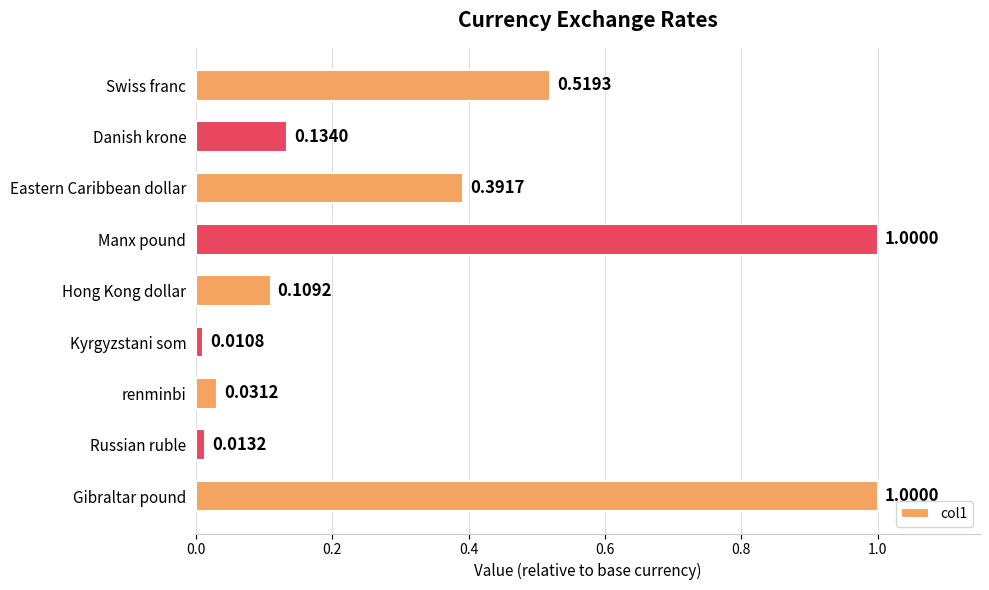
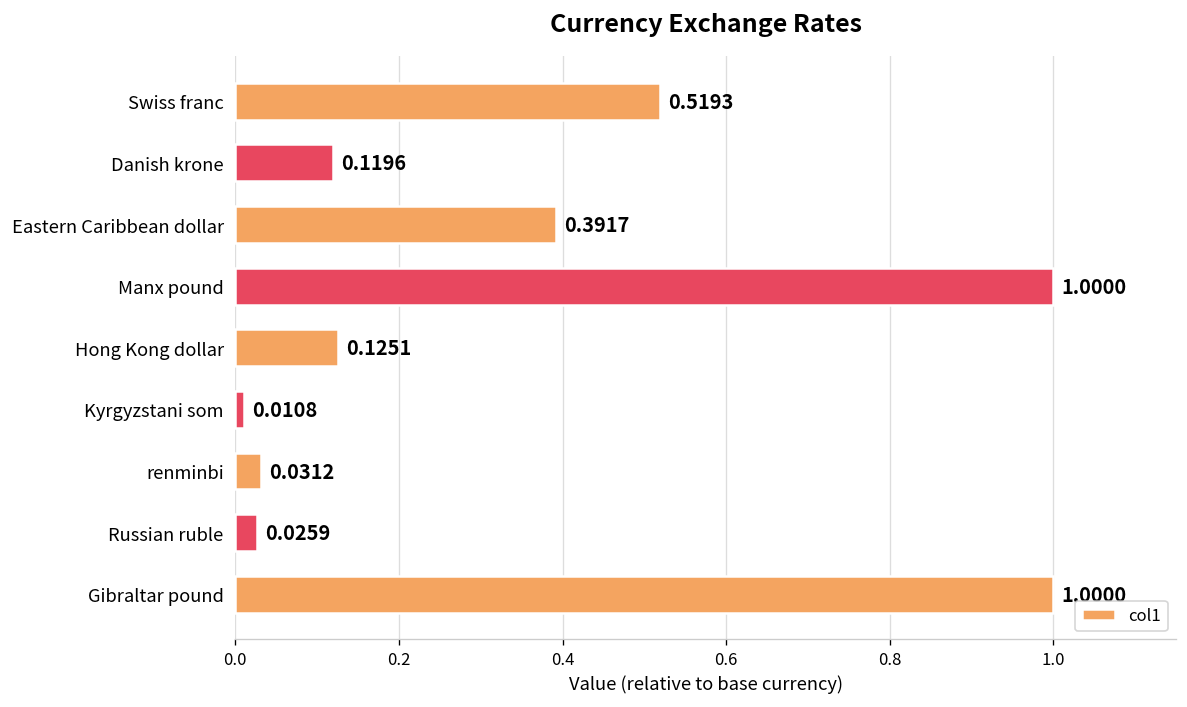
  {
    "Swiss franc": 0.5193,
-   "Danish krone": 0.1340,
+   "Danish krone": 0.1196,
    "Eastern Caribbean dollar": 0.3917,
    "Manx pound": 1.0000,
-   "Hong Kong dollar": 0.1092,
+   "Hong Kong dollar": 0.1251,
    "Kyrgyzstani som": 0.0108,
    "renminbi": 0.0312,
-   "Russian ruble": 0.0132
+   "Russian ruble": 0.0259
  }
